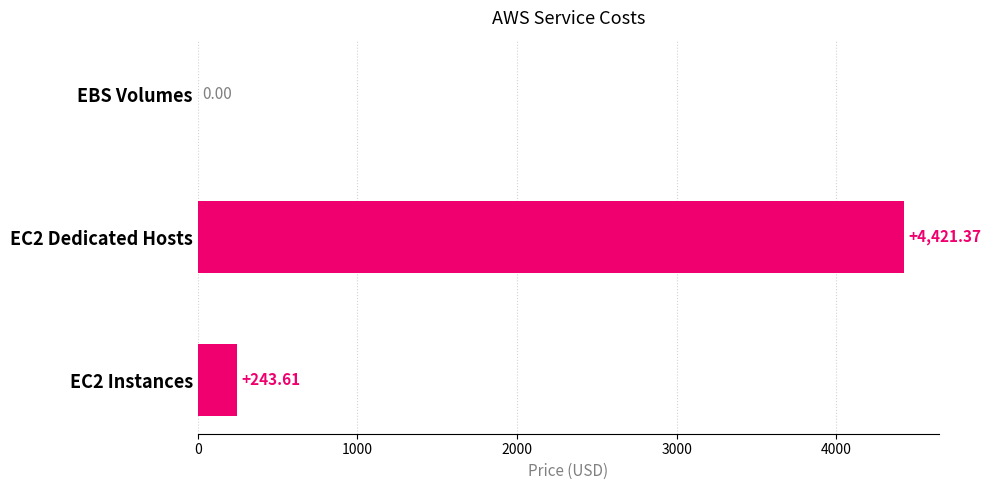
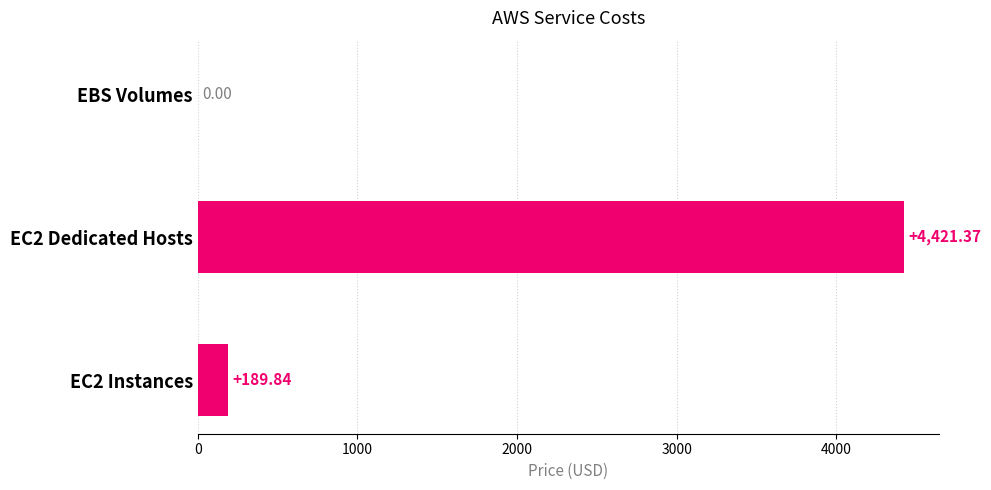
  {
    "EBS Volumes": "0.00",
    "EC2 Dedicated Hosts": "+4,421.37",
-   "EC2 Instances": "+243.61"
+   "EC2 Instances": "+189.84"
  }
